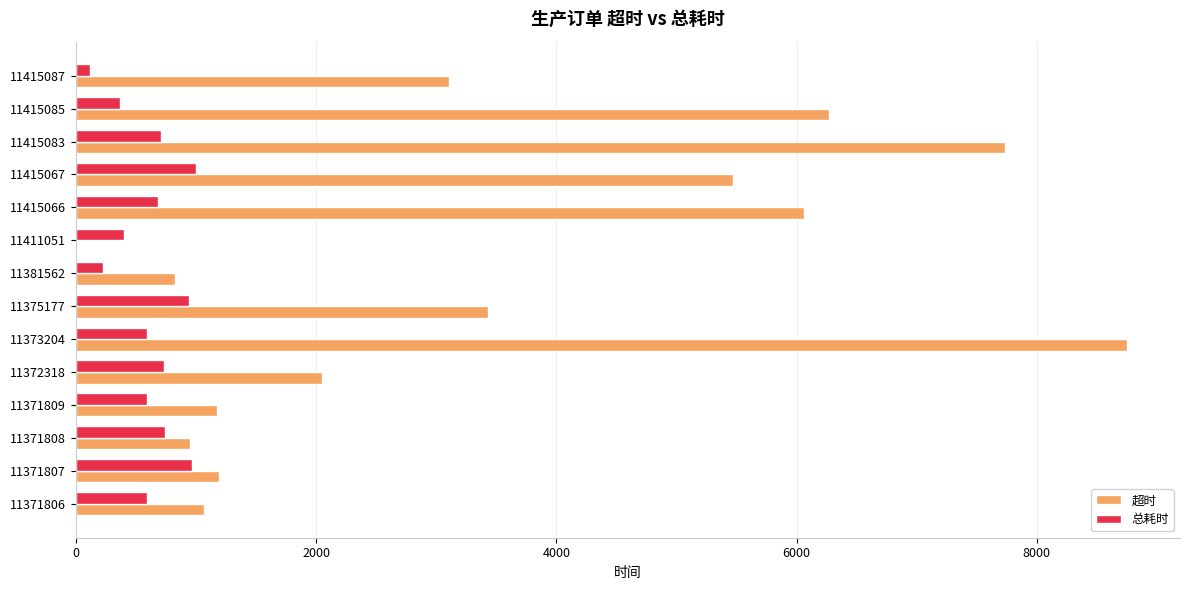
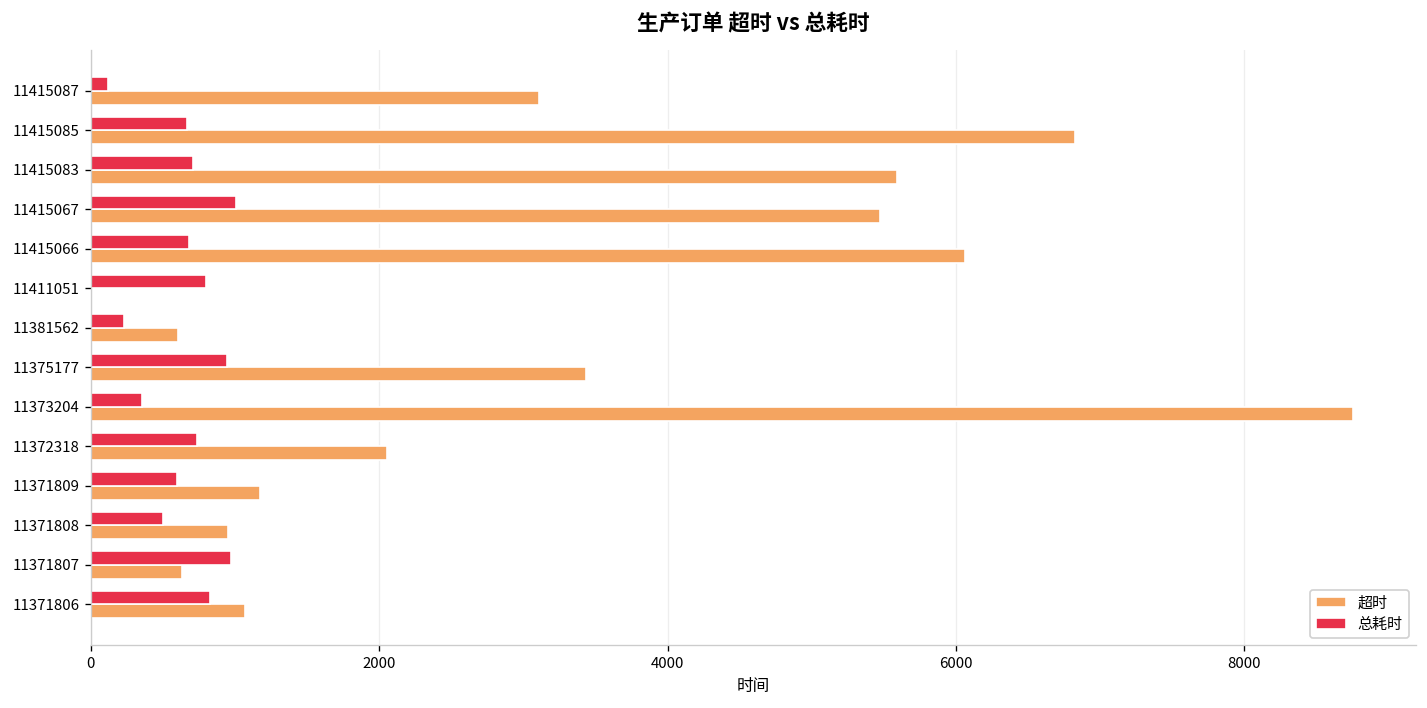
  {
    "超时": {
      "11415087": 3110,
-     "11415085": 6270,
-     "11415083": 7730,
+     "11415085": 6830,
+     "11415083": 5590,
      "11415067": 5470,
      "11415066": 6060,
      "11411051": 0,
-     "11381562": 830,
+     "11381562": 610,
      "11375177": 3430,
      "11373204": 8750,
      "11372318": 2050,
      "11371809": 1170,
      "11371808": 950,
-     "11371807": 1190,
+     "11371807": 630,
      "11371806": 1070
    },
    "总耗时": {
      "11415087": 120,
-     "11415085": 370,
+     "11415085": 670,
      "11415083": 710,
      "11415067": 1010,
      "11415066": 680,
-     "11411051": 410,
+     "11411051": 800,
      "11381562": 230,
      "11375177": 940,
-     "11373204": 600,
+     "11373204": 360,
      "11372318": 730,
      "11371809": 600,
-     "11371808": 740,
+     "11371808": 500,
      "11371807": 970,
-     "11371806": 600
+     "11371806": 830
    }
  }
